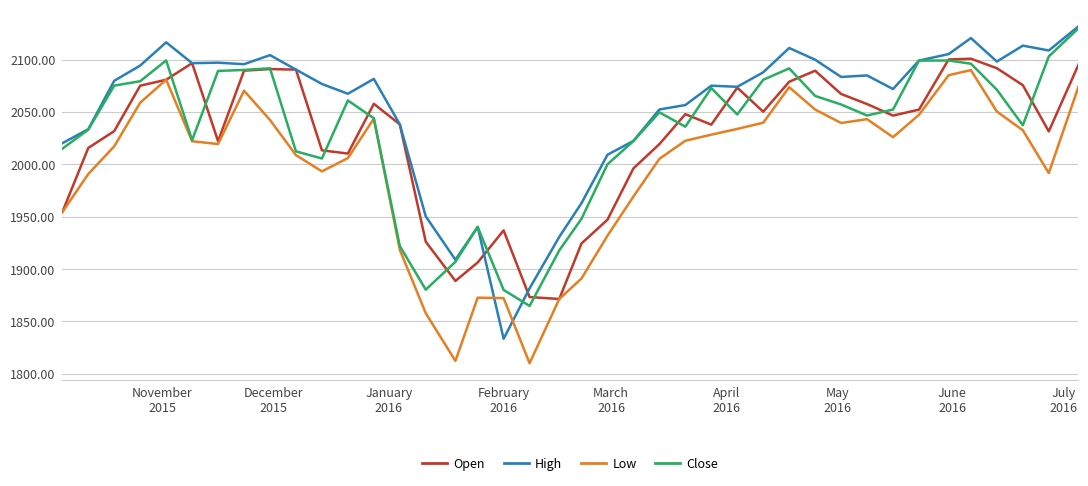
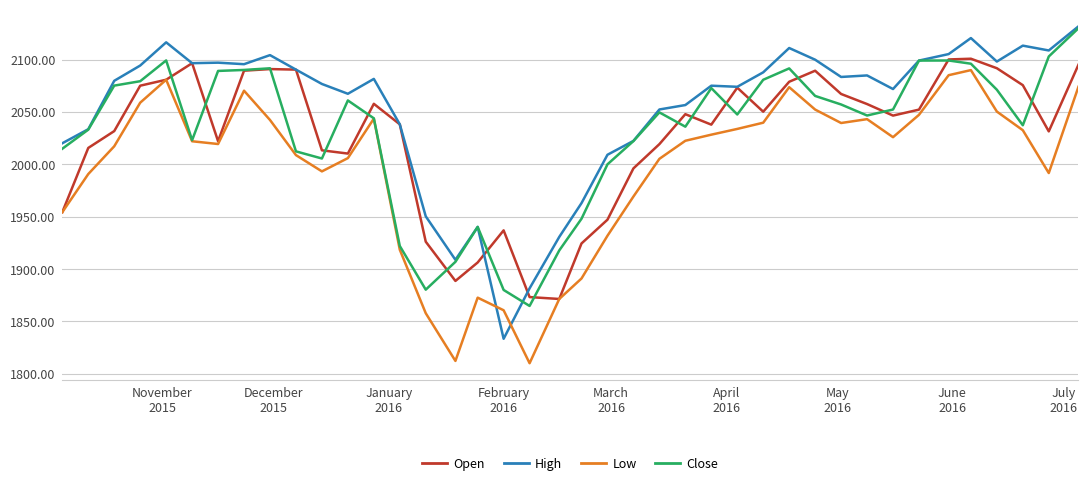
  {
    "Open": {
      "February 2016": 1937
    },
    "High": {
      "February 2016": 1833
    },
    "Low": {
-     "February 2016": 1872
+     "February 2016": 1861
    },
    "Close": {
      "February 2016": 1880
    }
  }
